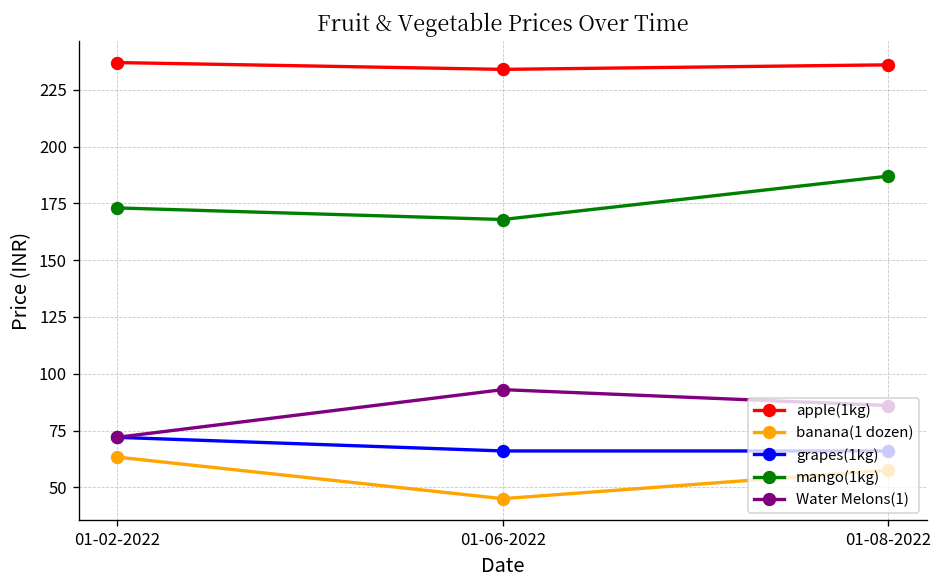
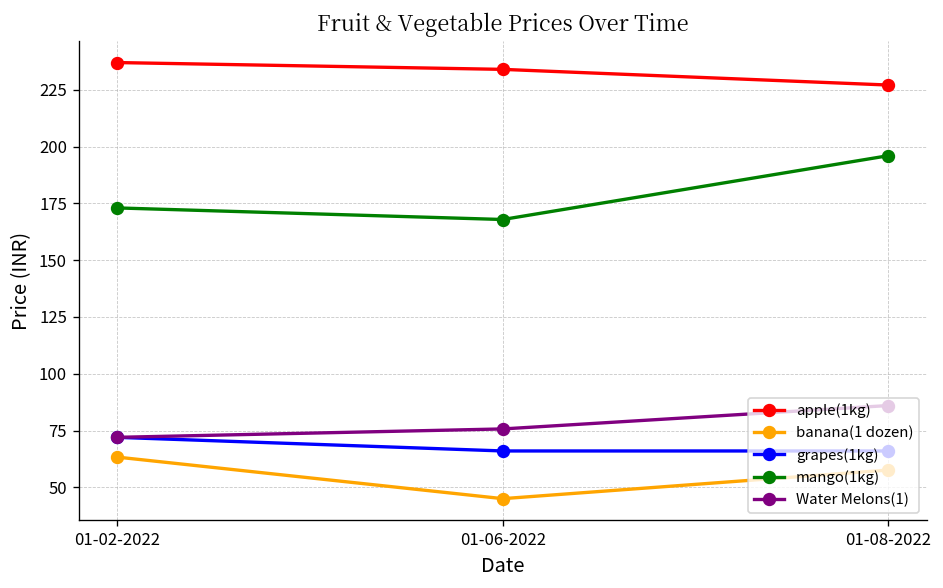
  {
    "apple(1kg)": {
      "01-02-2022": 237,
      "01-06-2022": 234,
-     "01-08-2022": 236
+     "01-08-2022": 227
    },
    "banana(1 dozen)": {
      "01-02-2022": 63,
      "01-06-2022": 45
    },
    "grapes(1kg)": {
      "01-06-2022": 66
    },
    "mango(1kg)": {
      "01-02-2022": 173,
      "01-06-2022": 168,
-     "01-08-2022": 187
+     "01-08-2022": 196
    },
    "Water Melons(1)": {
-     "01-06-2022": 93
+     "01-06-2022": 76
    }
  }
